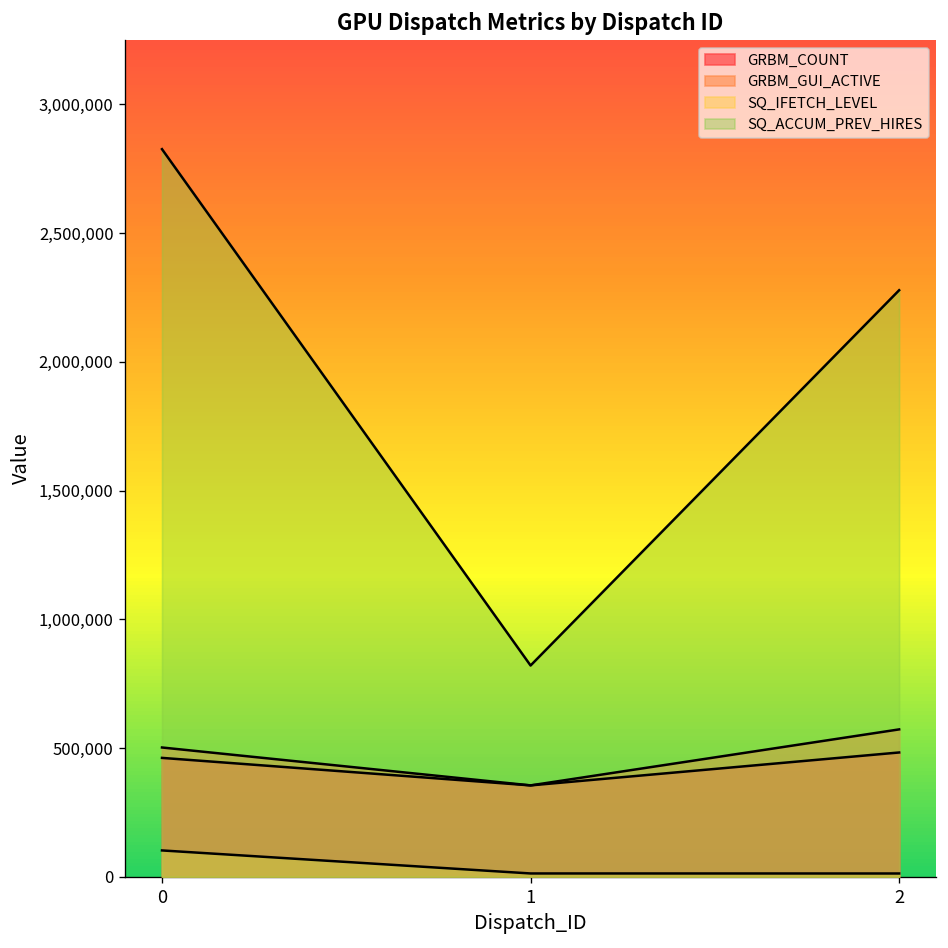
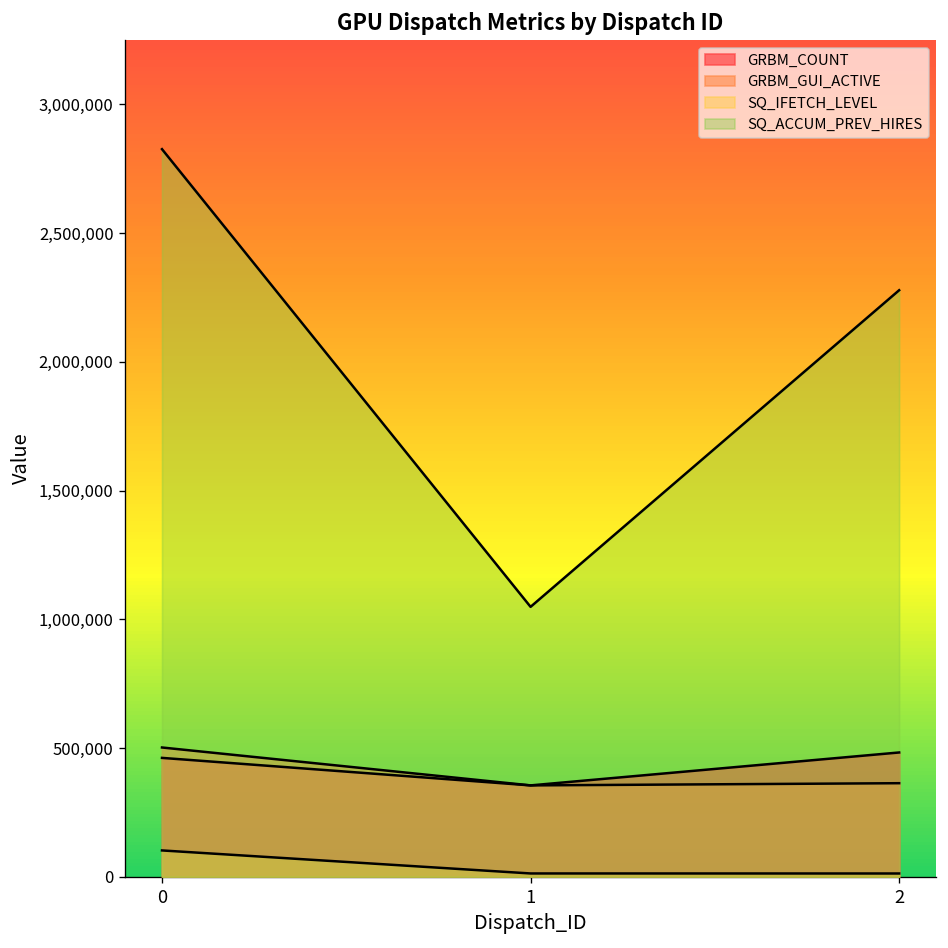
  {
    "GRBM_COUNT": {
      "0": "460,000",
      "2": "480,000"
    },
    "GRBM_GUI_ACTIVE": {
      "0": "500,000",
-     "2": "570,000"
+     "2": "360,000"
    },
    "SQ_IFETCH_LEVEL": {
      "0": "100,000",
      "1": "10,000",
      "2": "10,000"
    },
    "SQ_ACCUM_PREV_HIRES": {
      "0": "2,830,000",
-     "1": "820,000",
+     "1": "1,050,000",
      "2": "2,280,000"
    }
  }
